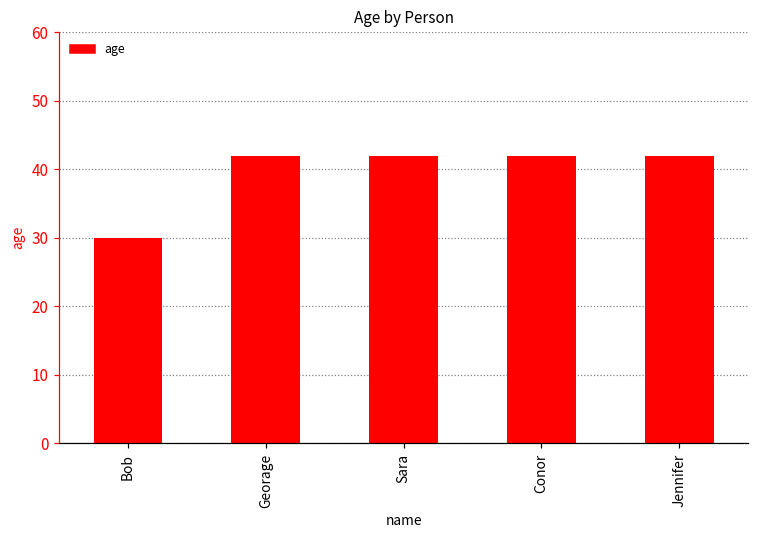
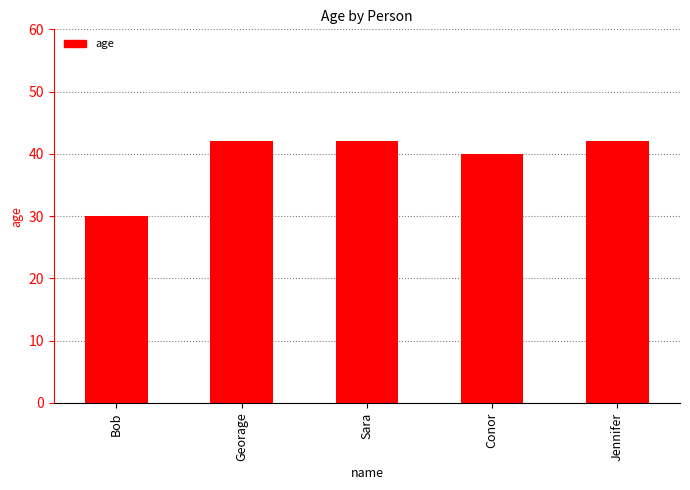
  {
    "Bob": 30,
    "Georage": 42,
    "Sara": 42,
-   "Conor": 42,
+   "Conor": 40,
    "Jennifer": 42
  }
